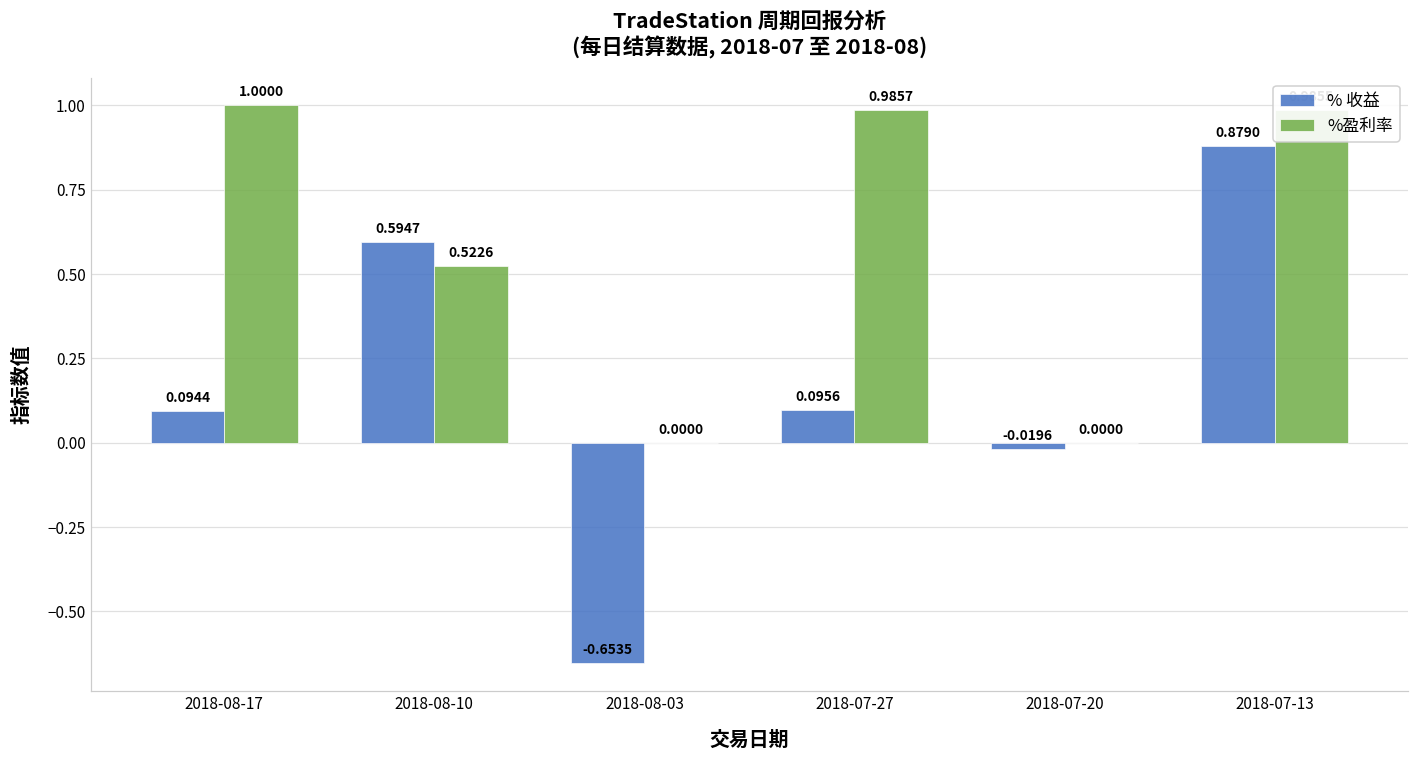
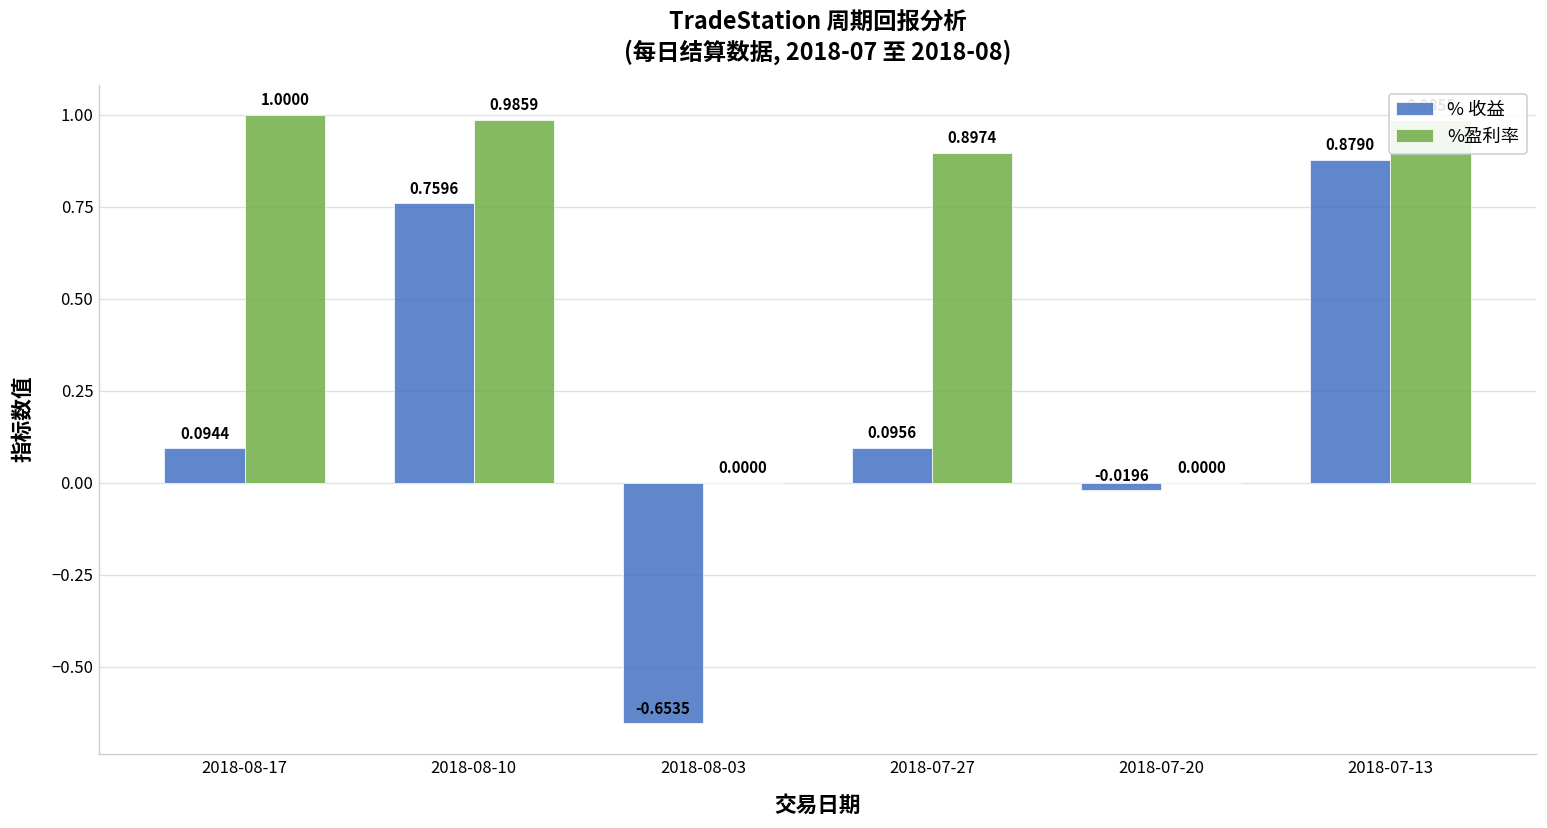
  {
    "% 收益": {
      "2018-08-17": 0.0944,
-     "2018-08-10": 0.5947,
+     "2018-08-10": 0.7596,
      "2018-08-03": -0.6535,
      "2018-07-27": 0.0956,
      "2018-07-20": -0.0196,
      "2018-07-13": 0.8790
    },
    "%盈利率": {
      "2018-08-17": 1.0000,
-     "2018-08-10": 0.5226,
+     "2018-08-10": 0.9859,
      "2018-08-03": 0.0000,
-     "2018-07-27": 0.9857,
+     "2018-07-27": 0.8974,
      "2018-07-20": 0.0000
    }
  }
